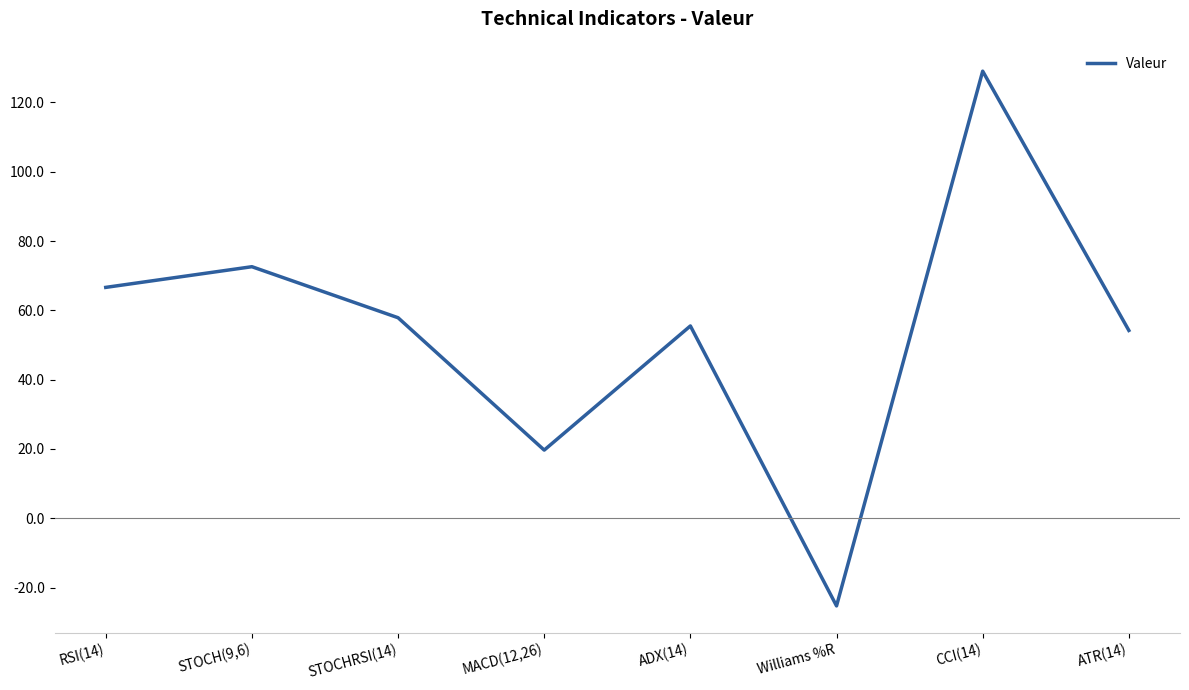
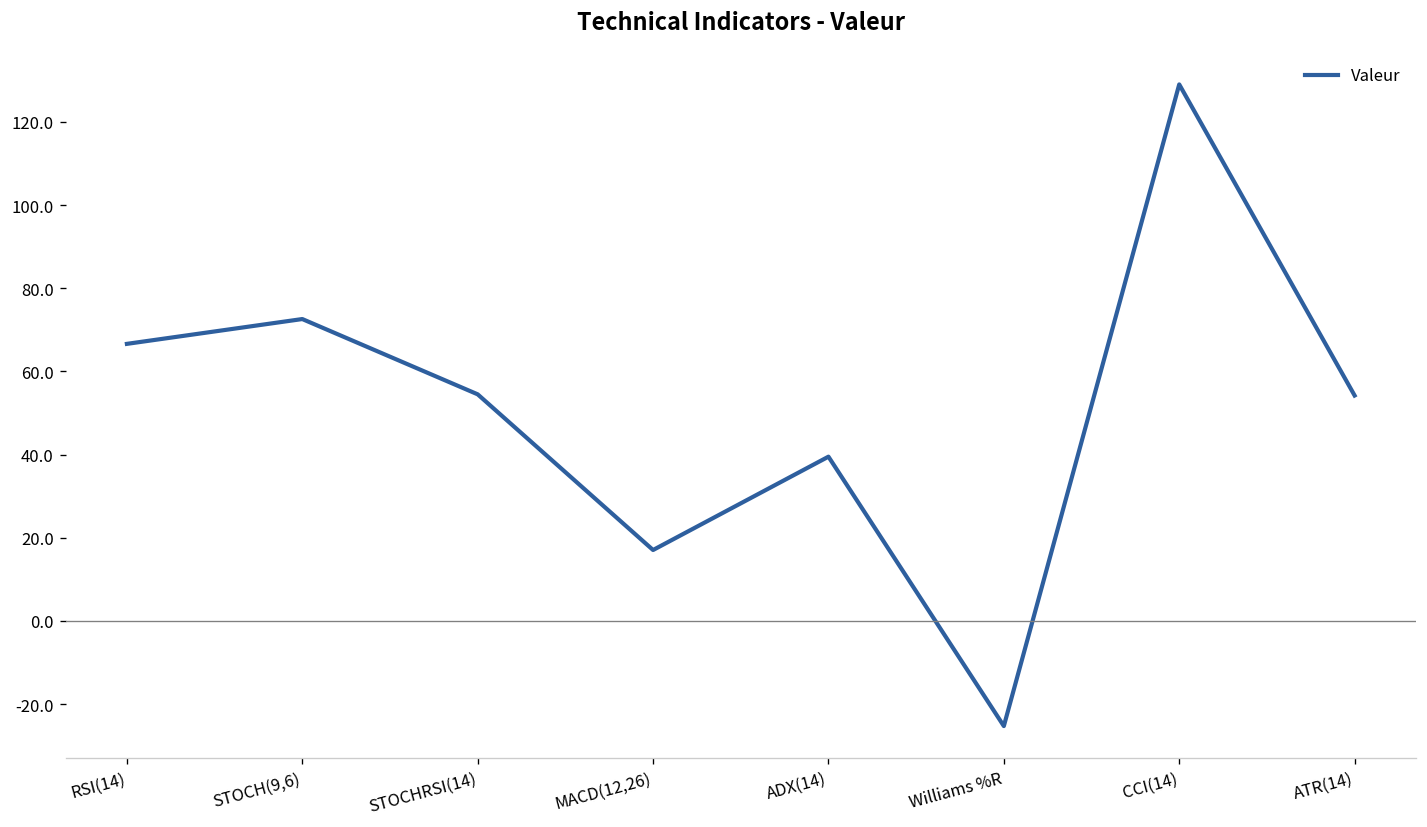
  {
    "RSI(14)": 67,
    "STOCH(9,6)": 73,
-   "STOCHRSI(14)": 58,
-   "MACD(12,26)": 20,
-   "ADX(14)": 55,
+   "STOCHRSI(14)": 54,
+   "MACD(12,26)": 17,
+   "ADX(14)": 39,
    "Williams %R": -25,
    "CCI(14)": 129,
    "ATR(14)": 54
  }
